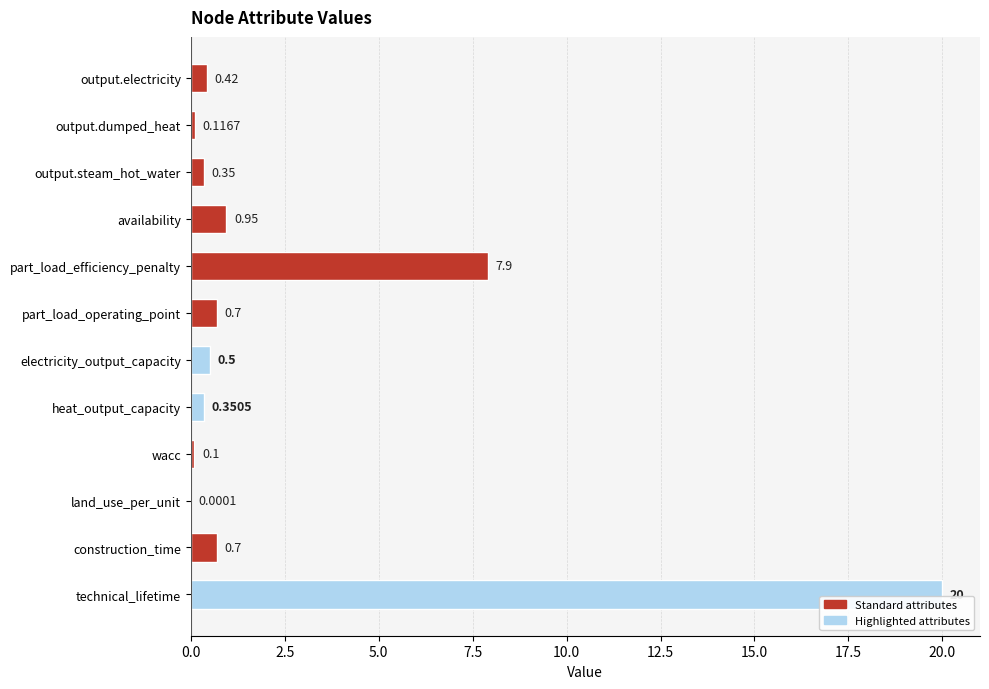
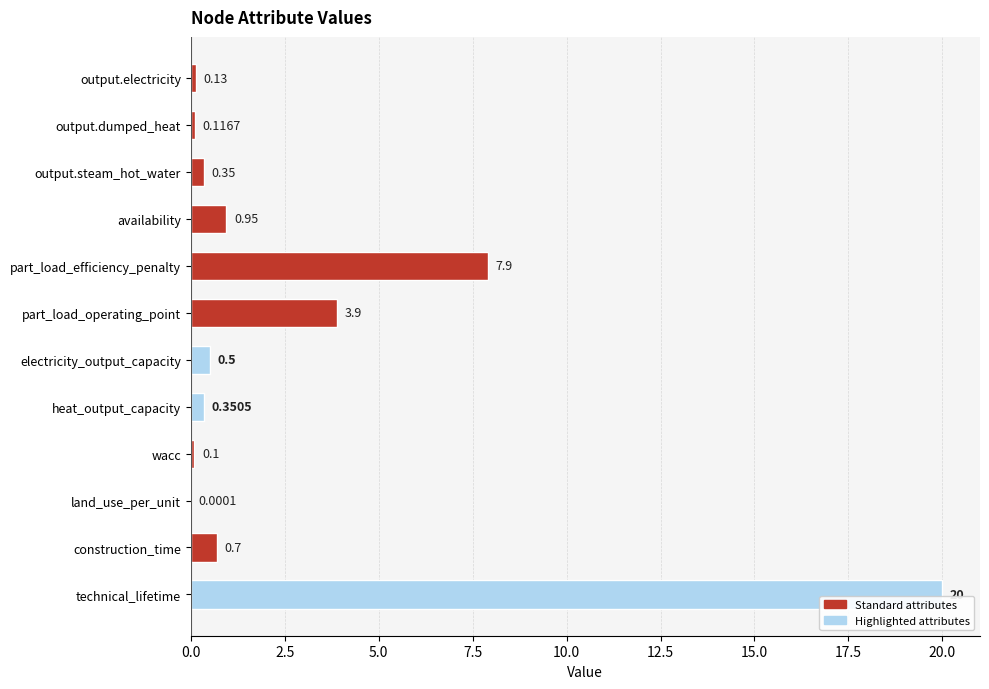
  {
-   "output.electricity": 0.42,
+   "output.electricity": 0.13,
    "output.dumped_heat": 0.1167,
    "output.steam_hot_water": 0.35,
    "availability": 0.95,
    "part_load_efficiency_penalty": 7.9,
-   "part_load_operating_point": 0.7,
+   "part_load_operating_point": 3.9,
    "electricity_output_capacity": 0.5,
    "heat_output_capacity": 0.3505,
    "wacc": 0.1,
    "land_use_per_unit": 0.0001,
    "construction_time": 0.7
  }
